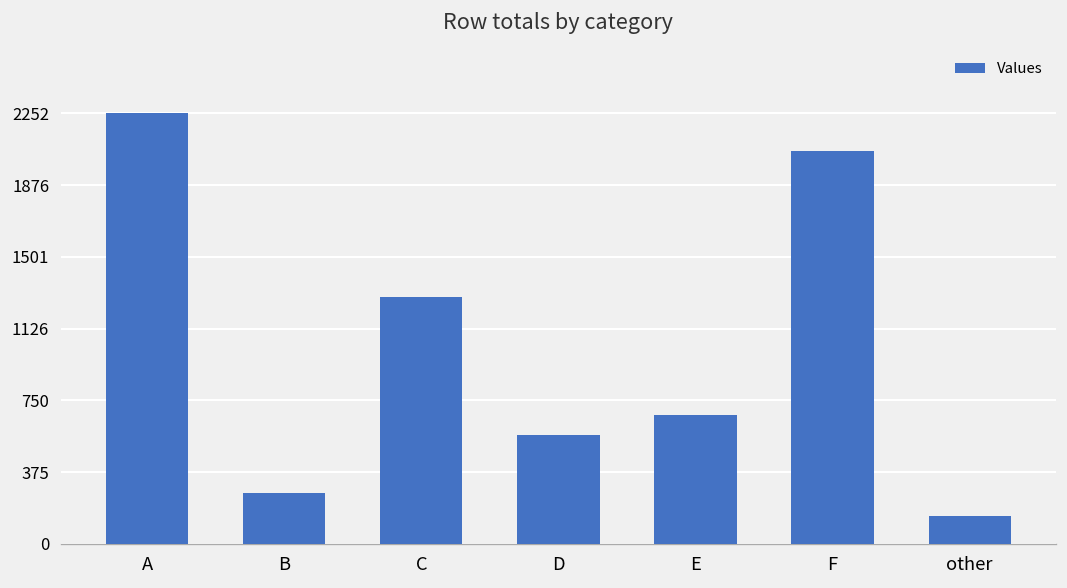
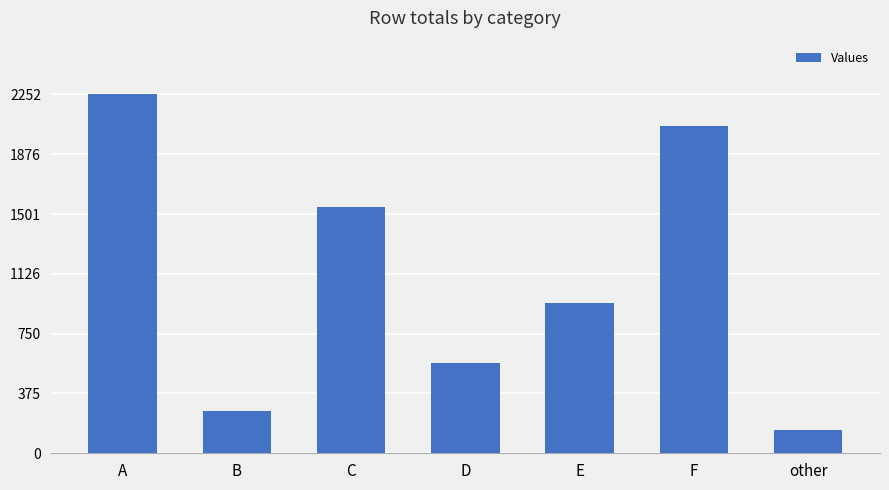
  {
    "A": 2250,
    "B": 270,
-   "C": 1290,
+   "C": 1550,
    "D": 570,
-   "E": 680,
+   "E": 950,
    "F": 2050,
    "other": 150
  }
